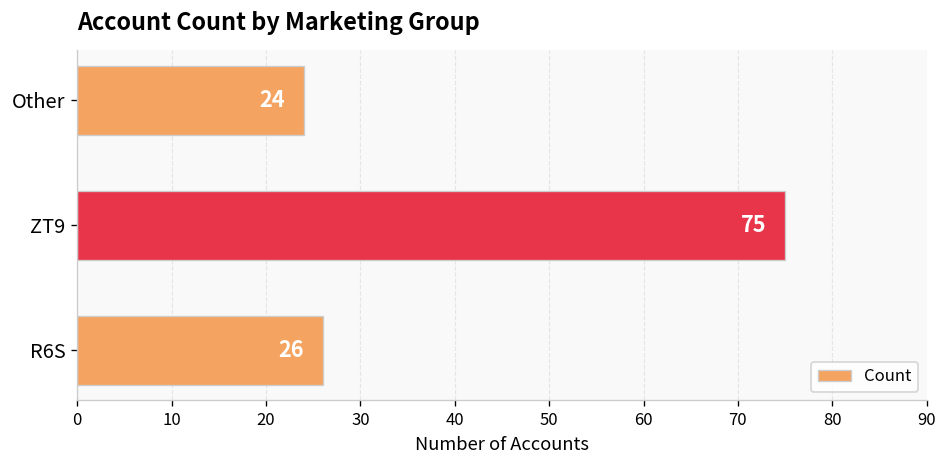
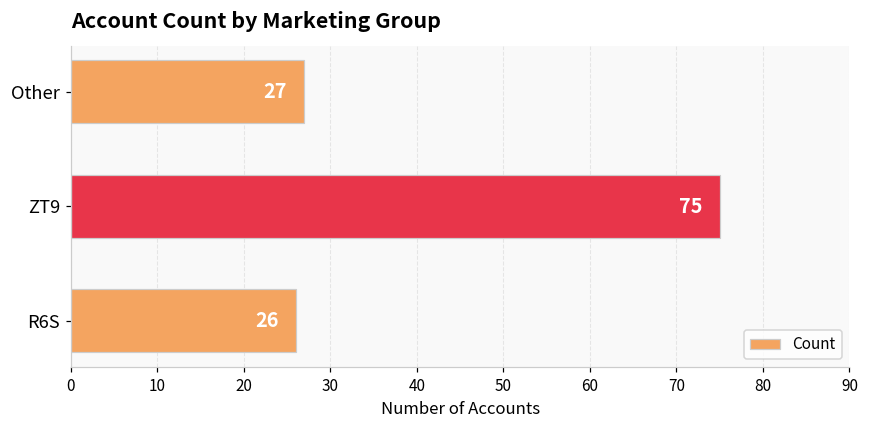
  {
-   "Other": 24,
+   "Other": 27,
    "ZT9": 75,
    "R6S": 26
  }
